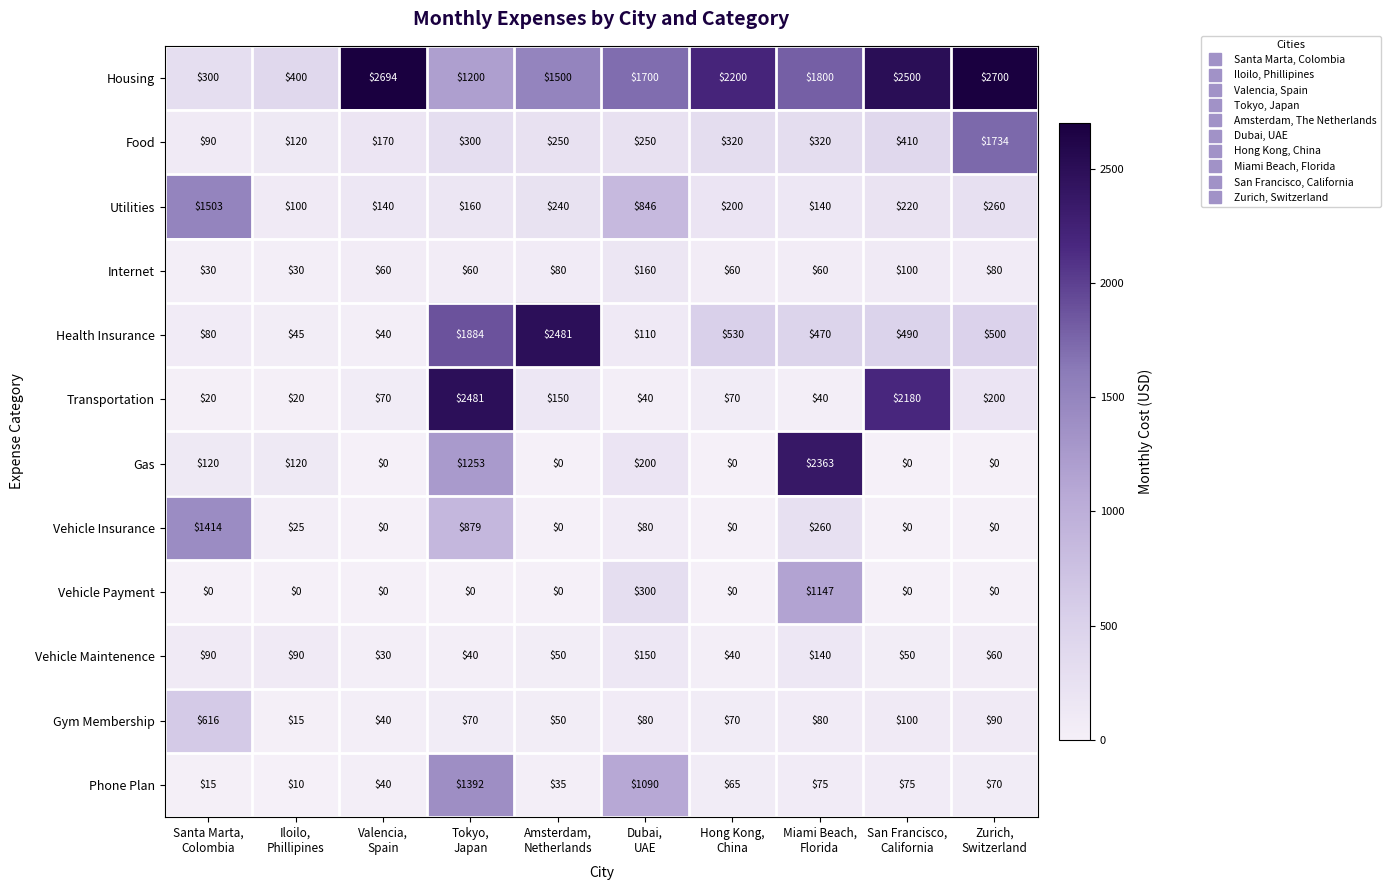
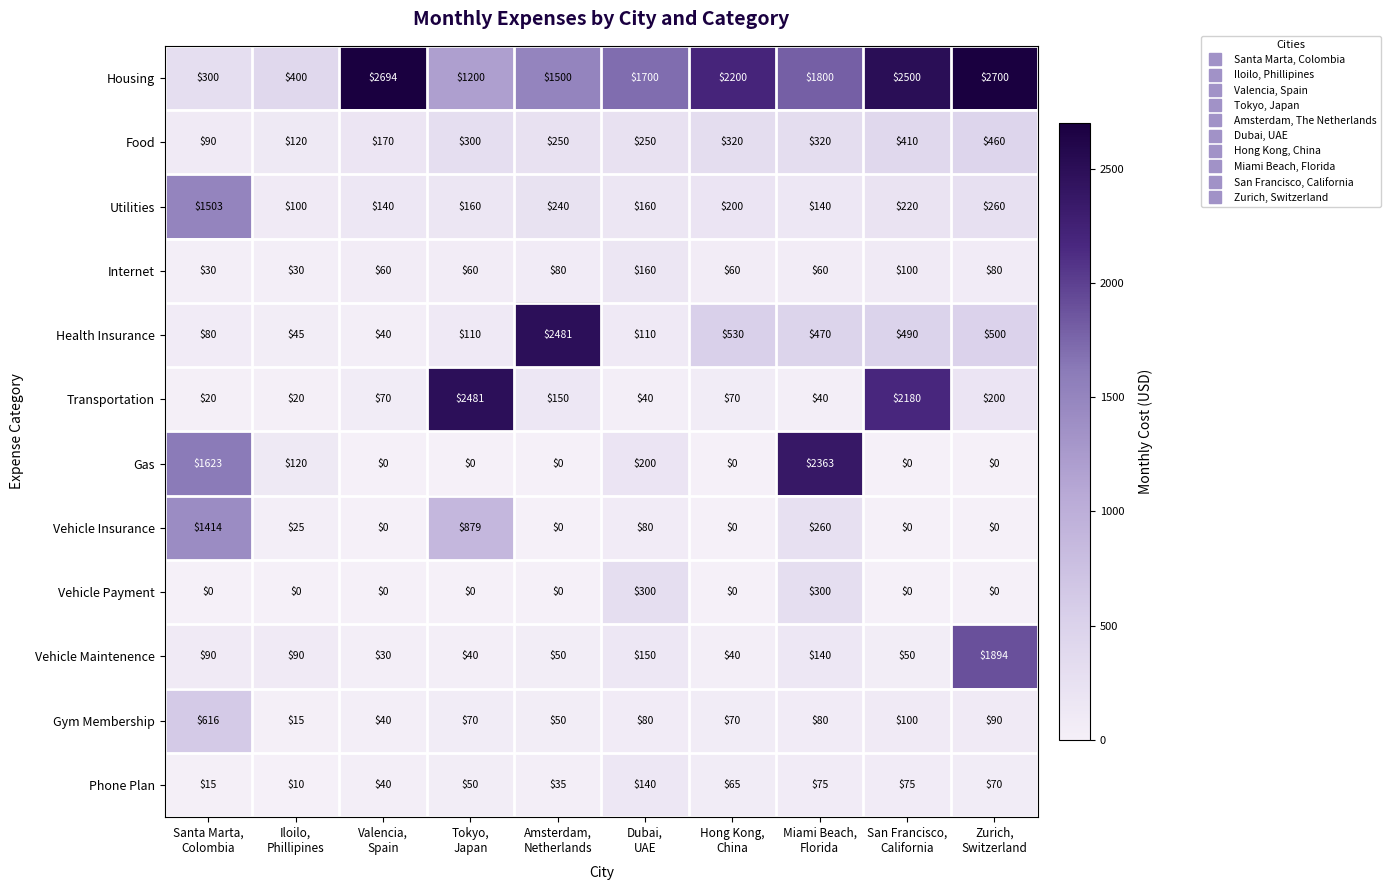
  {
    "Housing": {
      "Santa Marta, Colombia": "$300",
      "Iloilo, Phillipines": "$400",
      "Valencia, Spain": "$2694",
      "Tokyo, Japan": "$1200",
      "Amsterdam, Netherlands": "$1500",
      "Dubai, UAE": "$1700",
      "Hong Kong, China": "$2200",
      "Miami Beach, Florida": "$1800",
      "San Francisco, California": "$2500",
      "Zurich, Switzerland": "$2700"
    },
    "Food": {
      "Santa Marta, Colombia": "$90",
      "Iloilo, Phillipines": "$120",
      "Valencia, Spain": "$170",
      "Tokyo, Japan": "$300",
      "Amsterdam, Netherlands": "$250",
      "Dubai, UAE": "$250",
      "Hong Kong, China": "$320",
      "Miami Beach, Florida": "$320",
      "San Francisco, California": "$410",
-     "Zurich, Switzerland": "$1734"
+     "Zurich, Switzerland": "$460"
    },
    "Utilities": {
      "Santa Marta, Colombia": "$1503",
      "Iloilo, Phillipines": "$100",
      "Valencia, Spain": "$140",
      "Tokyo, Japan": "$160",
      "Amsterdam, Netherlands": "$240",
-     "Dubai, UAE": "$846",
+     "Dubai, UAE": "$160",
      "Hong Kong, China": "$200",
      "Miami Beach, Florida": "$140",
      "San Francisco, California": "$220",
      "Zurich, Switzerland": "$260"
    },
    "Internet": {
      "Santa Marta, Colombia": "$30",
      "Iloilo, Phillipines": "$30",
      "Valencia, Spain": "$60",
      "Tokyo, Japan": "$60",
      "Amsterdam, Netherlands": "$80",
      "Dubai, UAE": "$160",
      "Hong Kong, China": "$60",
      "Miami Beach, Florida": "$60",
      "San Francisco, California": "$100",
      "Zurich, Switzerland": "$80"
    },
    "Health Insurance": {
      "Santa Marta, Colombia": "$80",
      "Iloilo, Phillipines": "$45",
      "Valencia, Spain": "$40",
-     "Tokyo, Japan": "$1884",
+     "Tokyo, Japan": "$110",
      "Amsterdam, Netherlands": "$2481",
      "Dubai, UAE": "$110",
      "Hong Kong, China": "$530",
      "Miami Beach, Florida": "$470",
      "San Francisco, California": "$490",
      "Zurich, Switzerland": "$500"
    },
    "Transportation": {
      "Santa Marta, Colombia": "$20",
      "Iloilo, Phillipines": "$20",
      "Valencia, Spain": "$70",
      "Tokyo, Japan": "$2481",
      "Amsterdam, Netherlands": "$150",
      "Dubai, UAE": "$40",
      "Hong Kong, China": "$70",
      "Miami Beach, Florida": "$40",
      "San Francisco, California": "$2180",
      "Zurich, Switzerland": "$200"
    },
    "Gas": {
-     "Santa Marta, Colombia": "$120",
+     "Santa Marta, Colombia": "$1623",
      "Iloilo, Phillipines": "$120",
      "Valencia, Spain": "$0",
-     "Tokyo, Japan": "$1253",
+     "Tokyo, Japan": "$0",
      "Amsterdam, Netherlands": "$0",
      "Dubai, UAE": "$200",
      "Hong Kong, China": "$0",
      "Miami Beach, Florida": "$2363",
      "San Francisco, California": "$0",
      "Zurich, Switzerland": "$0"
    },
    "Vehicle Insurance": {
      "Santa Marta, Colombia": "$1414",
      "Iloilo, Phillipines": "$25",
      "Valencia, Spain": "$0",
      "Tokyo, Japan": "$879",
      "Amsterdam, Netherlands": "$0",
      "Dubai, UAE": "$80",
      "Hong Kong, China": "$0",
      "Miami Beach, Florida": "$260",
      "San Francisco, California": "$0",
      "Zurich, Switzerland": "$0"
    },
    "Vehicle Payment": {
      "Santa Marta, Colombia": "$0",
      "Iloilo, Phillipines": "$0",
      "Valencia, Spain": "$0",
      "Tokyo, Japan": "$0",
      "Amsterdam, Netherlands": "$0",
      "Dubai, UAE": "$300",
      "Hong Kong, China": "$0",
-     "Miami Beach, Florida": "$1147",
+     "Miami Beach, Florida": "$300",
      "San Francisco, California": "$0",
      "Zurich, Switzerland": "$0"
    },
    "Vehicle Maintenence": {
      "Santa Marta, Colombia": "$90",
      "Iloilo, Phillipines": "$90",
      "Valencia, Spain": "$30",
      "Tokyo, Japan": "$40",
      "Amsterdam, Netherlands": "$50",
      "Dubai, UAE": "$150",
      "Hong Kong, China": "$40",
      "Miami Beach, Florida": "$140",
      "San Francisco, California": "$50",
-     "Zurich, Switzerland": "$60"
+     "Zurich, Switzerland": "$1894"
    },
    "Gym Membership": {
      "Santa Marta, Colombia": "$616",
      "Iloilo, Phillipines": "$15",
      "Valencia, Spain": "$40",
      "Tokyo, Japan": "$70",
      "Amsterdam, Netherlands": "$50",
      "Dubai, UAE": "$80",
      "Hong Kong, China": "$70",
      "Miami Beach, Florida": "$80",
      "San Francisco, California": "$100",
      "Zurich, Switzerland": "$90"
    },
    "Phone Plan": {
      "Santa Marta, Colombia": "$15",
      "Iloilo, Phillipines": "$10",
      "Valencia, Spain": "$40",
-     "Tokyo, Japan": "$1392",
+     "Tokyo, Japan": "$50",
      "Amsterdam, Netherlands": "$35",
-     "Dubai, UAE": "$1090",
+     "Dubai, UAE": "$140",
      "Hong Kong, China": "$65",
      "Miami Beach, Florida": "$75",
      "San Francisco, California": "$75",
      "Zurich, Switzerland": "$70"
    }
  }
